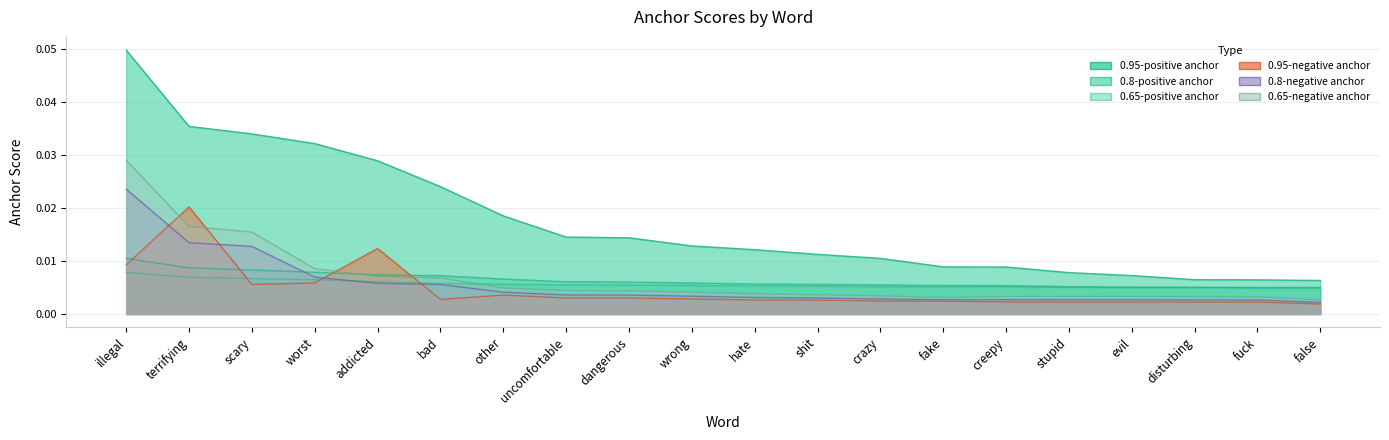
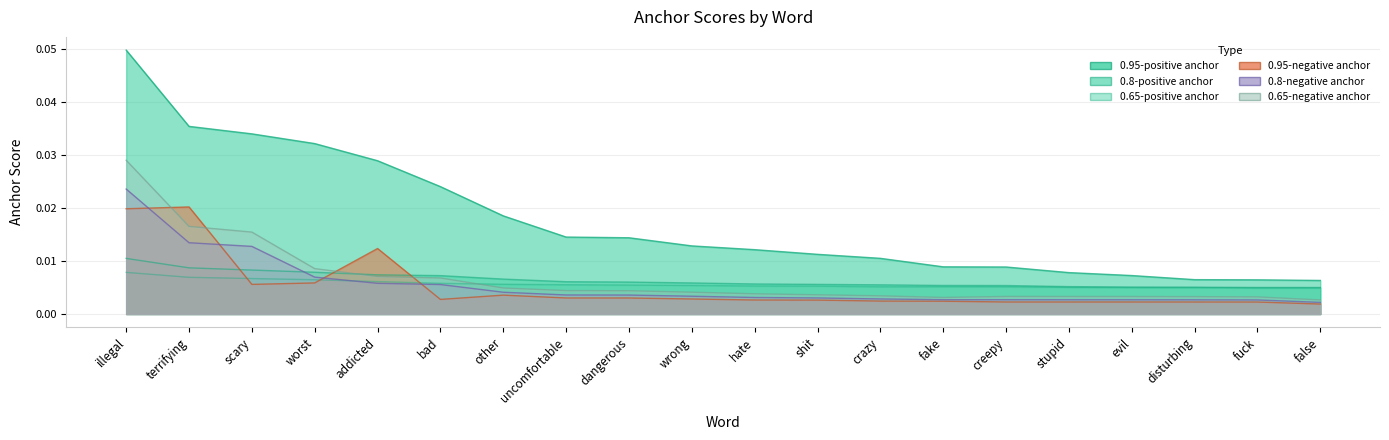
  {
    "0.95-negative anchor": {
-     "illegal": 0.009,
+     "illegal": 0.020,
      "terrifying": 0.020,
      "scary": 0.006,
      "worst": 0.006,
      "addicted": 0.012,
      "bad": 0.003,
      "other": 0.004,
      "uncomfortable": 0.003,
      "dangerous": 0.003,
      "wrong": 0.003
    }
  }
